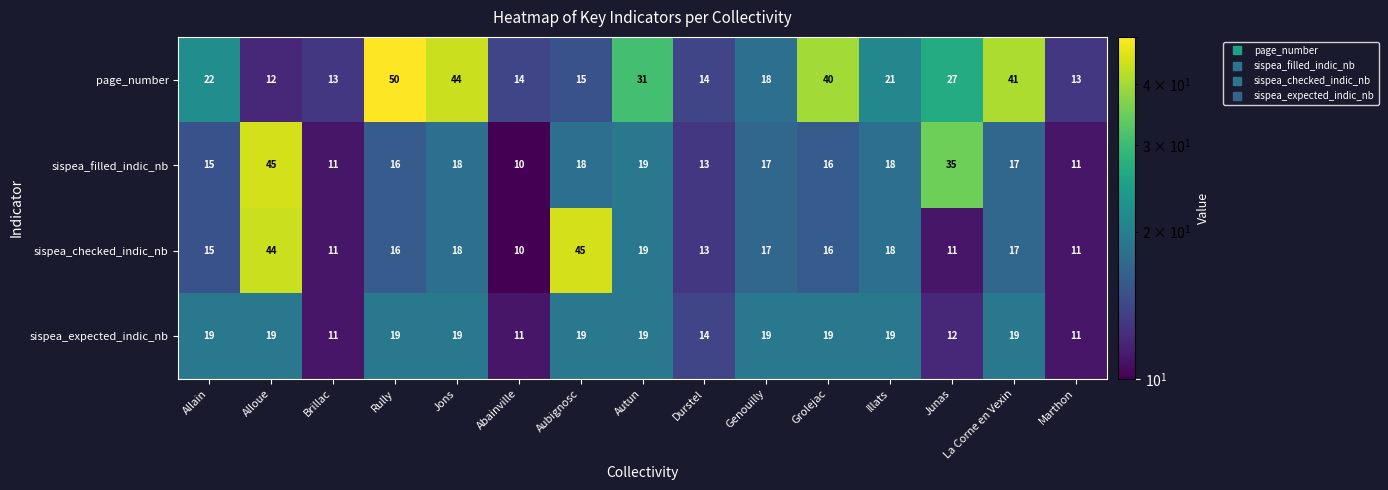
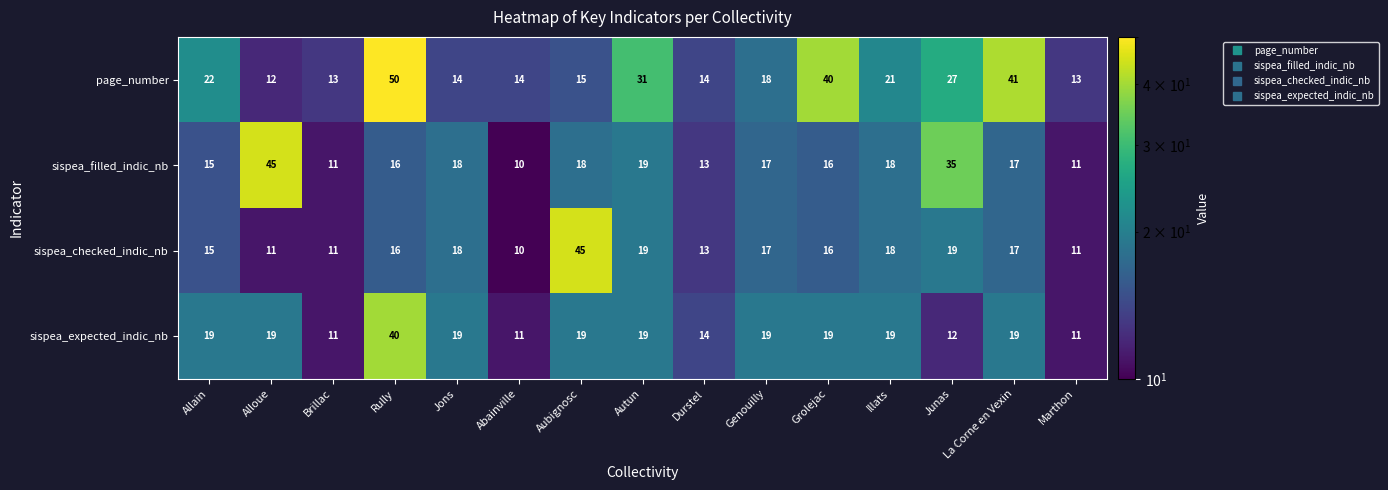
  {
    "page_number": {
      "Allain": 22,
      "Alloue": 12,
      "Brillac": 13,
      "Rully": 50,
-     "Jons": 44,
+     "Jons": 14,
      "Abainville": 14,
      "Aubignosc": 15,
      "Autun": 31,
      "Durstel": 14,
      "Genouilly": 18,
      "Grolejac": 40,
      "Illats": 21,
      "Junas": 27,
      "La Corne en Vexin": 41,
      "Marthon": 13
    },
    "sispea_filled_indic_nb": {
      "Allain": 15,
      "Alloue": 45,
      "Brillac": 11,
      "Rully": 16,
      "Jons": 18,
      "Abainville": 10,
      "Aubignosc": 18,
      "Autun": 19,
      "Durstel": 13,
      "Genouilly": 17,
      "Grolejac": 16,
      "Illats": 18,
      "Junas": 35,
      "La Corne en Vexin": 17,
      "Marthon": 11
    },
    "sispea_checked_indic_nb": {
      "Allain": 15,
-     "Alloue": 44,
+     "Alloue": 11,
      "Brillac": 11,
      "Rully": 16,
      "Jons": 18,
      "Abainville": 10,
      "Aubignosc": 45,
      "Autun": 19,
      "Durstel": 13,
      "Genouilly": 17,
      "Grolejac": 16,
      "Illats": 18,
-     "Junas": 11,
+     "Junas": 19,
      "La Corne en Vexin": 17,
      "Marthon": 11
    },
    "sispea_expected_indic_nb": {
      "Allain": 19,
      "Alloue": 19,
      "Brillac": 11,
-     "Rully": 19,
+     "Rully": 40,
      "Jons": 19,
      "Abainville": 11,
      "Aubignosc": 19,
      "Autun": 19,
      "Durstel": 14,
      "Genouilly": 19,
      "Grolejac": 19,
      "Illats": 19,
      "Junas": 12,
      "La Corne en Vexin": 19,
      "Marthon": 11
    }
  }
